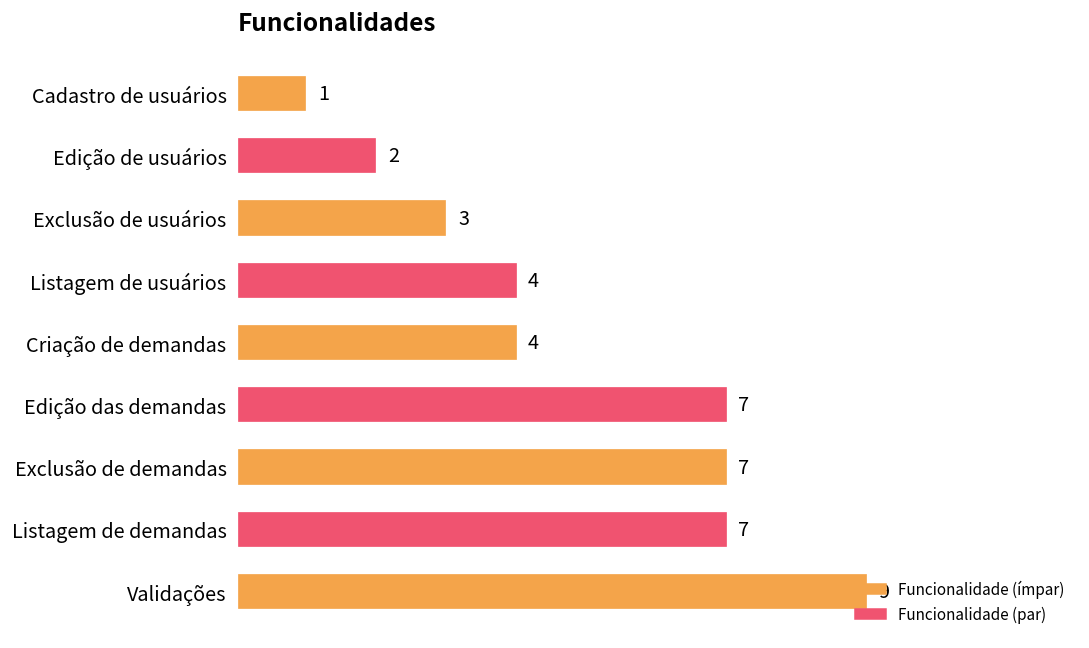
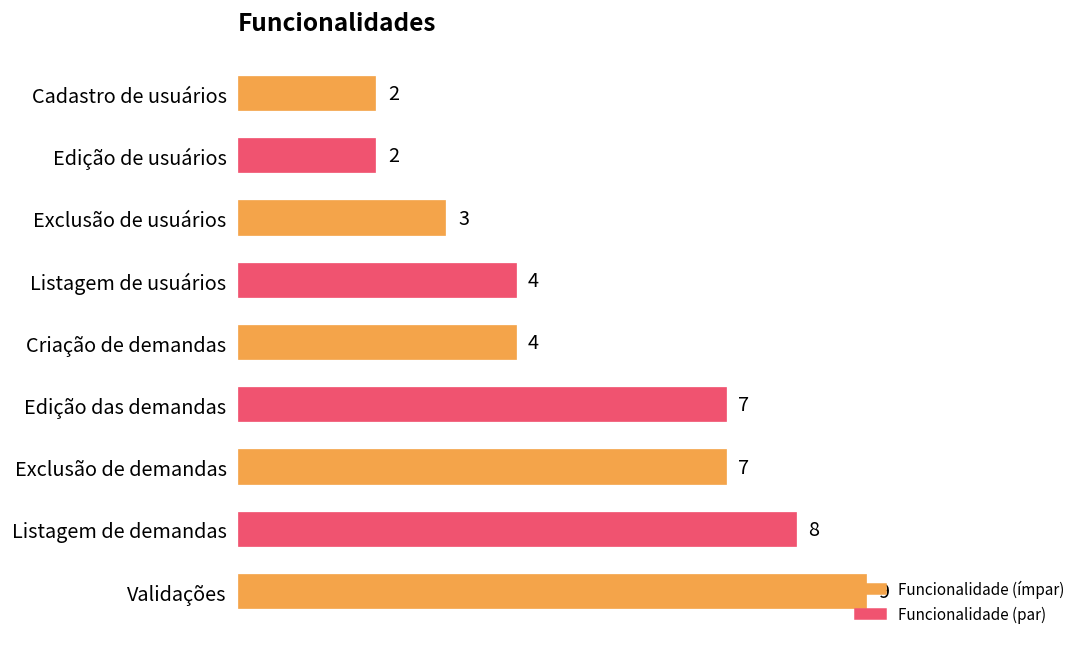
  {
-   "Cadastro de usuários": 1,
+   "Cadastro de usuários": 2,
    "Edição de usuários": 2,
    "Exclusão de usuários": 3,
    "Listagem de usuários": 4,
    "Criação de demandas": 4,
    "Edição das demandas": 7,
    "Exclusão de demandas": 7,
-   "Listagem de demandas": 7,
+   "Listagem de demandas": 8,
    "Validações": 9
  }
